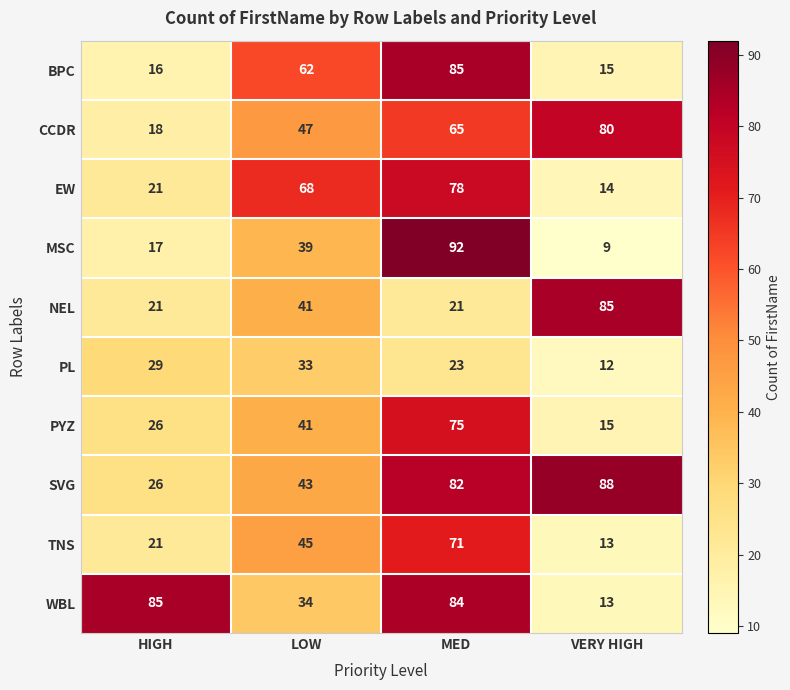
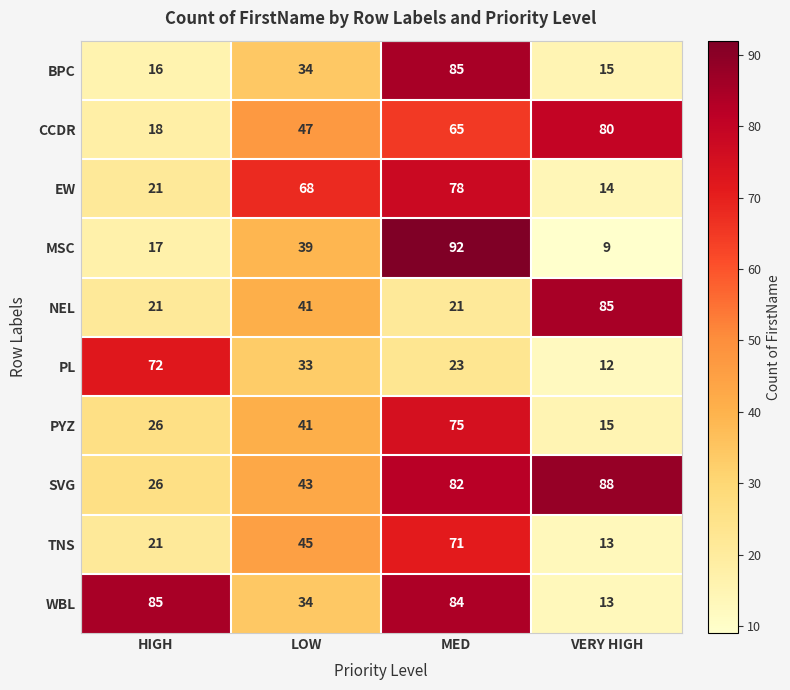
  {
    "BPC": {
      "HIGH": 16,
-     "LOW": 62,
+     "LOW": 34,
      "MED": 85,
      "VERY HIGH": 15
    },
    "CCDR": {
      "HIGH": 18,
      "LOW": 47,
      "MED": 65,
      "VERY HIGH": 80
    },
    "EW": {
      "HIGH": 21,
      "LOW": 68,
      "MED": 78,
      "VERY HIGH": 14
    },
    "MSC": {
      "HIGH": 17,
      "LOW": 39,
      "MED": 92,
      "VERY HIGH": 9
    },
    "NEL": {
      "HIGH": 21,
      "LOW": 41,
      "MED": 21,
      "VERY HIGH": 85
    },
    "PL": {
-     "HIGH": 29,
+     "HIGH": 72,
      "LOW": 33,
      "MED": 23,
      "VERY HIGH": 12
    },
    "PYZ": {
      "HIGH": 26,
      "LOW": 41,
      "MED": 75,
      "VERY HIGH": 15
    },
    "SVG": {
      "HIGH": 26,
      "LOW": 43,
      "MED": 82,
      "VERY HIGH": 88
    },
    "TNS": {
      "HIGH": 21,
      "LOW": 45,
      "MED": 71,
      "VERY HIGH": 13
    },
    "WBL": {
      "HIGH": 85,
      "LOW": 34,
      "MED": 84,
      "VERY HIGH": 13
    }
  }
